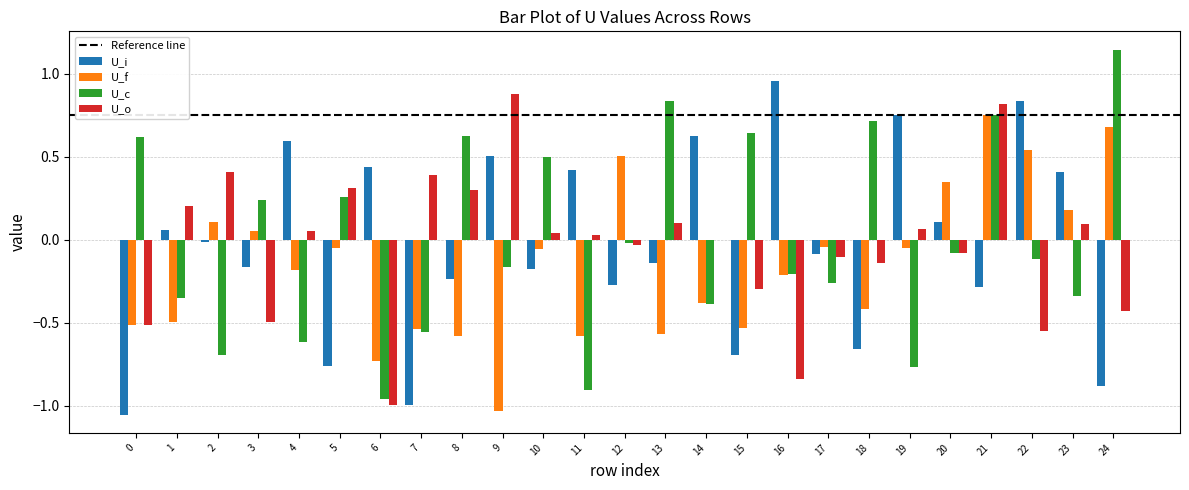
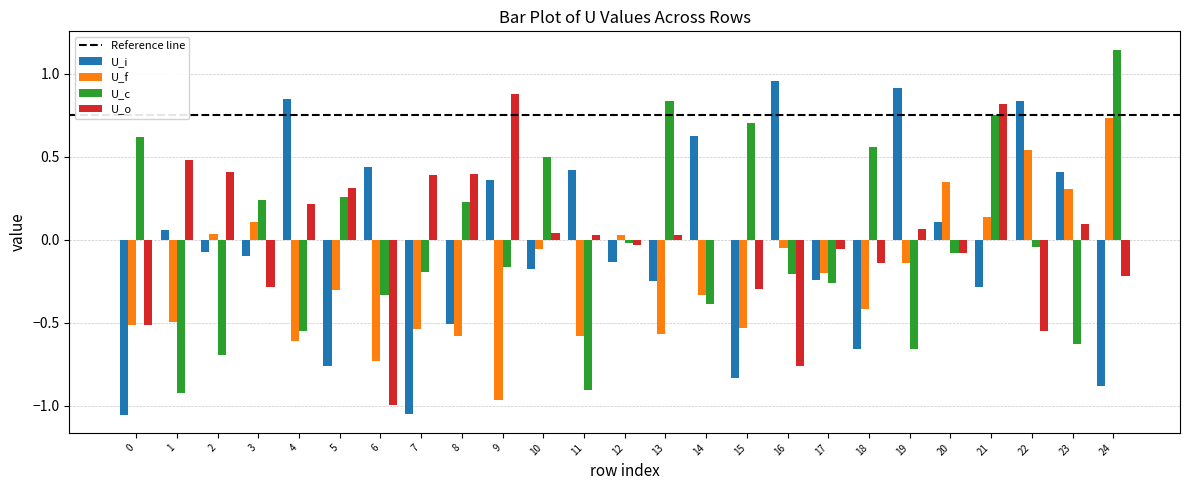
  {
    "U_i": {
      "0": -1.05,
      "1": 0.06,
-     "2": -0.02,
-     "3": -0.16,
-     "4": 0.59,
+     "2": -0.07,
+     "3": -0.10,
+     "4": 0.85,
      "5": -0.76,
      "6": 0.44,
-     "7": -1.00,
-     "8": -0.24,
-     "9": 0.51,
+     "7": -1.05,
+     "8": -0.51,
+     "9": 0.36,
      "10": -0.18,
      "11": 0.42,
-     "12": -0.27,
-     "13": -0.14,
+     "12": -0.14,
+     "13": -0.25,
      "14": 0.63,
-     "15": -0.69,
+     "15": -0.83,
      "16": 0.96,
-     "17": -0.08,
+     "17": -0.24,
      "18": -0.66,
-     "19": 0.75,
+     "19": 0.91,
      "20": 0.11,
      "21": -0.28,
      "22": 0.84,
      "23": 0.41,
      "24": -0.88
    },
    "U_f": {
      "0": -0.51,
      "1": -0.50,
-     "2": 0.11,
-     "3": 0.05,
-     "4": -0.18,
-     "5": -0.05,
+     "2": 0.03,
+     "3": 0.11,
+     "4": -0.61,
+     "5": -0.30,
      "6": -0.73,
      "7": -0.54,
      "8": -0.58,
-     "9": -1.03,
+     "9": -0.97,
      "10": -0.06,
      "11": -0.58,
-     "12": 0.50,
+     "12": 0.03,
      "13": -0.57,
-     "14": -0.38,
+     "14": -0.33,
      "15": -0.53,
-     "16": -0.21,
-     "17": -0.04,
+     "16": -0.05,
+     "17": -0.20,
      "18": -0.42,
-     "19": -0.05,
+     "19": -0.14,
      "20": 0.35,
-     "21": 0.75,
+     "21": 0.14,
      "22": 0.54,
-     "23": 0.18,
-     "24": 0.68
+     "23": 0.31,
+     "24": 0.73
    },
    "U_c": {
      "0": 0.62,
-     "1": -0.35,
+     "1": -0.93,
      "2": -0.70,
      "3": 0.24,
-     "4": -0.62,
+     "4": -0.55,
      "5": 0.26,
-     "6": -0.96,
-     "7": -0.55,
-     "8": 0.62,
+     "6": -0.33,
+     "7": -0.19,
+     "8": 0.23,
      "9": -0.16,
      "10": 0.50,
      "11": -0.91,
      "12": -0.02,
      "13": 0.84,
      "14": -0.38,
-     "15": 0.65,
+     "15": 0.70,
      "16": -0.21,
      "17": -0.26,
-     "18": 0.72,
-     "19": -0.77,
+     "18": 0.56,
+     "19": -0.66,
      "20": -0.08,
      "21": 0.76,
-     "22": -0.11,
-     "23": -0.34,
+     "22": -0.04,
+     "23": -0.63,
      "24": 1.15
    },
    "U_o": {
      "0": -0.51,
-     "1": 0.21,
+     "1": 0.48,
      "2": 0.41,
-     "3": -0.49,
-     "4": 0.05,
+     "3": -0.28,
+     "4": 0.22,
      "5": 0.31,
      "6": -1.00,
      "7": 0.39,
-     "8": 0.30,
+     "8": 0.40,
      "9": 0.88,
      "10": 0.04,
      "11": 0.03,
      "12": -0.03,
-     "13": 0.10,
+     "13": 0.03,
      "15": -0.30,
-     "16": -0.84,
-     "17": -0.11,
+     "16": -0.76,
+     "17": -0.05,
      "18": -0.14,
      "19": 0.07,
      "20": -0.08,
      "21": 0.82,
      "22": -0.55,
      "23": 0.09,
-     "24": -0.43
+     "24": -0.22
    }
  }
